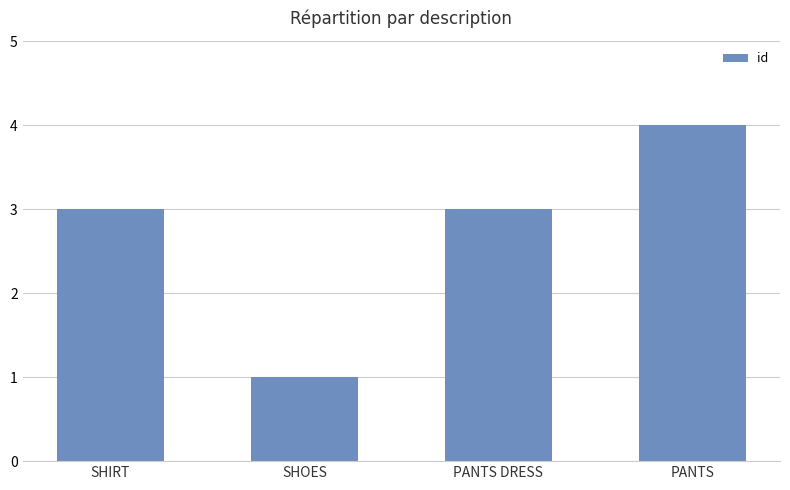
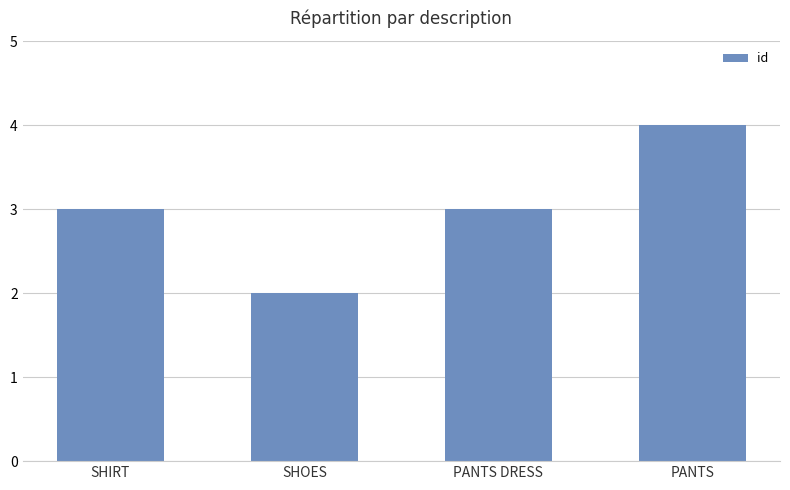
  {
    "SHIRT": 3,
-   "SHOES": 1,
+   "SHOES": 2,
    "PANTS DRESS": 3,
    "PANTS": 4
  }
